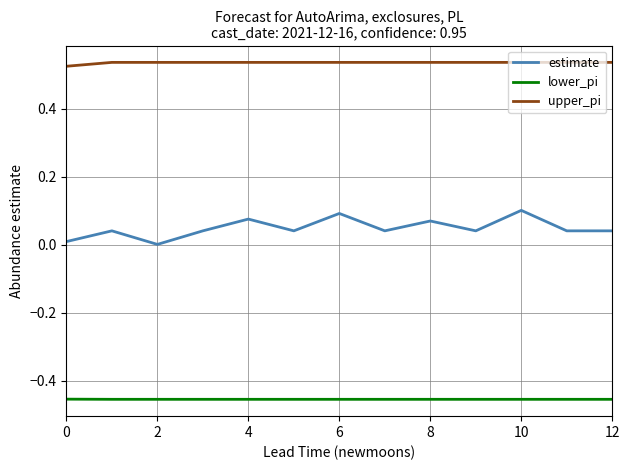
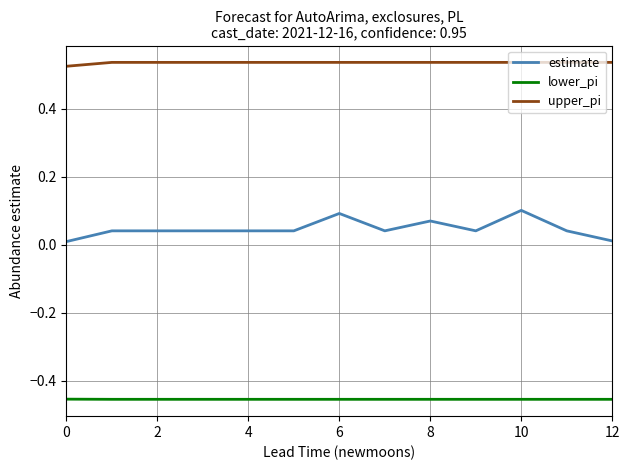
  {
    "estimate": {
      "0": 0.01,
-     "2": 0.00,
-     "4": 0.08,
+     "2": 0.04,
+     "4": 0.04,
      "6": 0.09,
      "8": 0.07,
      "10": 0.10,
-     "12": 0.04
+     "12": 0.01
    },
    "lower_pi": {
      "0": -0.45,
      "2": -0.45,
      "4": -0.45,
      "6": -0.45,
      "8": -0.45,
      "10": -0.45,
      "12": -0.45
    },
    "upper_pi": {
      "0": 0.53,
      "2": 0.54,
      "4": 0.54,
      "6": 0.54,
      "8": 0.54,
      "12": 0.54
    }
  }
